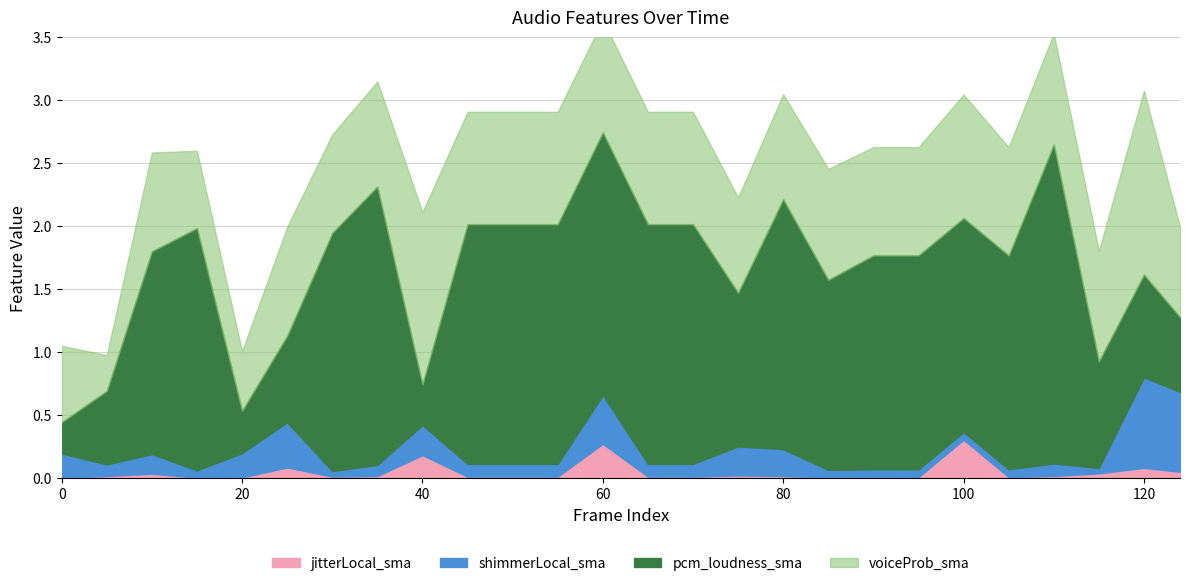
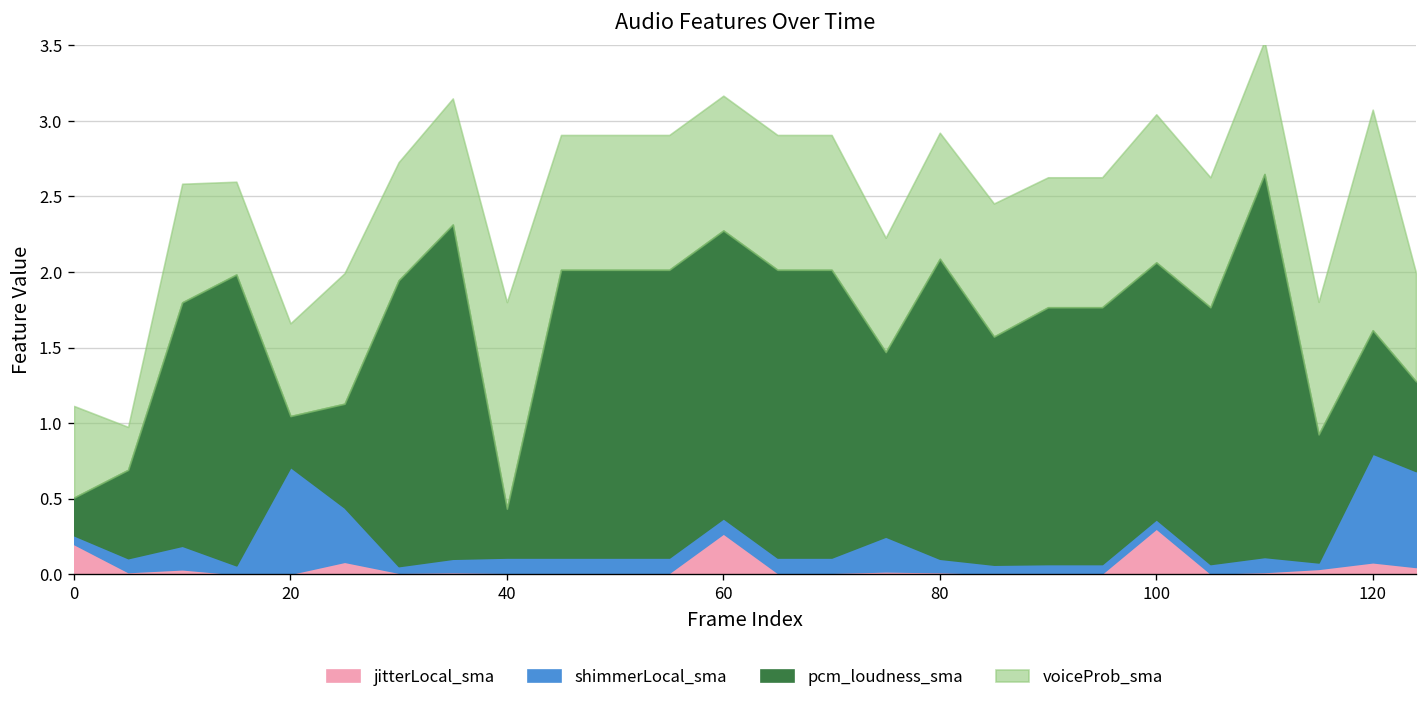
  {
    "jitterLocal_sma": {
-     "0": 0.0,
-     "40": 0.18
+     "0": 0.2,
+     "40": 0.01
    },
    "shimmerLocal_sma": {
-     "0": 0.19,
-     "20": 0.19,
-     "40": 0.24,
-     "60": 0.39,
-     "80": 0.21
+     "0": 0.06,
+     "20": 0.71,
+     "40": 0.10,
+     "60": 0.10,
+     "80": 0.09
    },
    "pcm_loudness_sma": {
      "0": 0.25,
      "20": 0.34,
      "40": 0.32,
-     "60": 2.09,
+     "60": 1.90,
      "80": 1.98,
      "100": 1.70,
      "120": 0.82
    },
    "voiceProb_sma": {
      "0": 0.61,
-     "20": 0.47,
+     "20": 0.61,
      "40": 1.37,
      "80": 0.83,
      "100": 0.98,
      "120": 1.46
    }
  }
